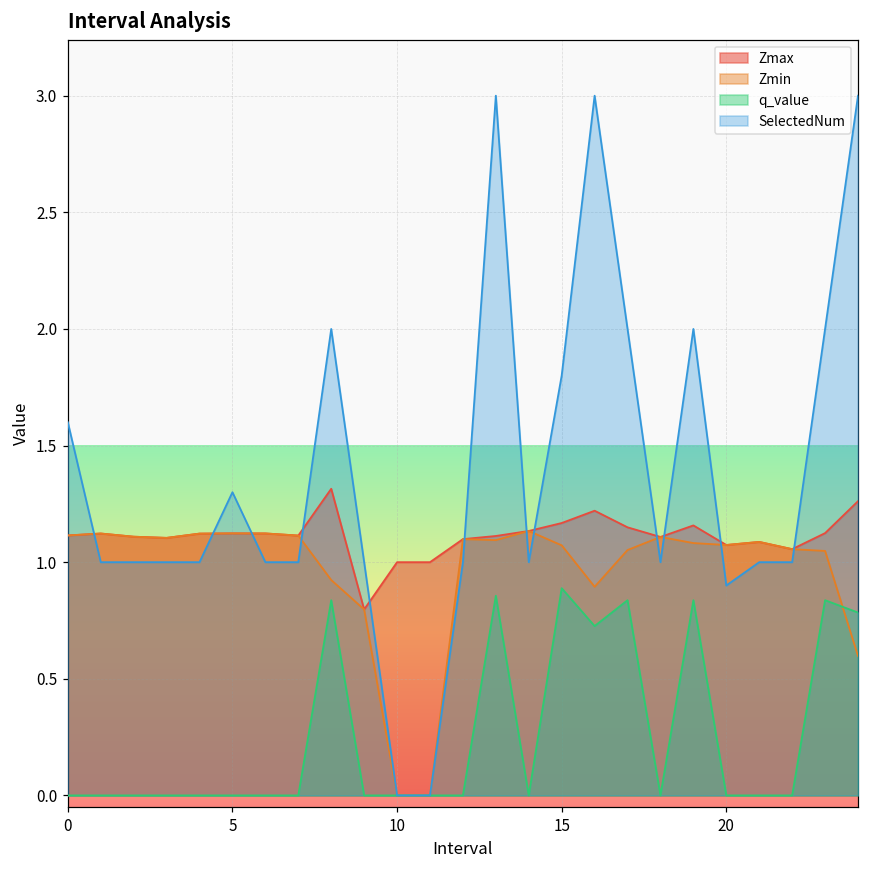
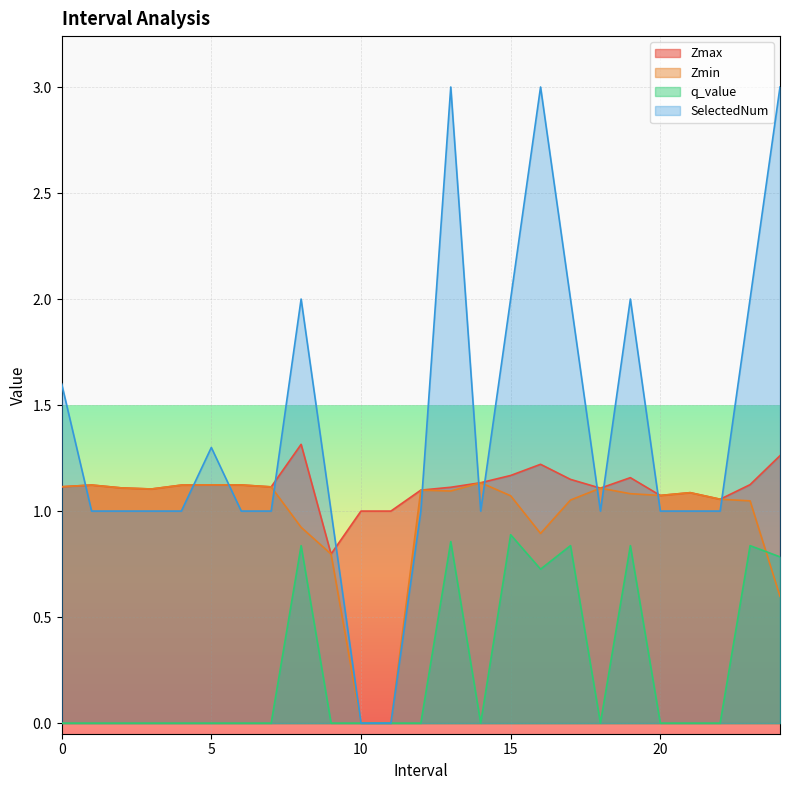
  {
    "q_value": {
      "0": 0.0,
      "5": 0.0,
      "15": 0.9,
      "20": 0.0
    },
    "SelectedNum": {
      "0": 1.6,
      "5": 1.3,
-     "15": 1.8,
-     "20": 0.9
+     "15": 2.0,
+     "20": 1.0
    }
  }
